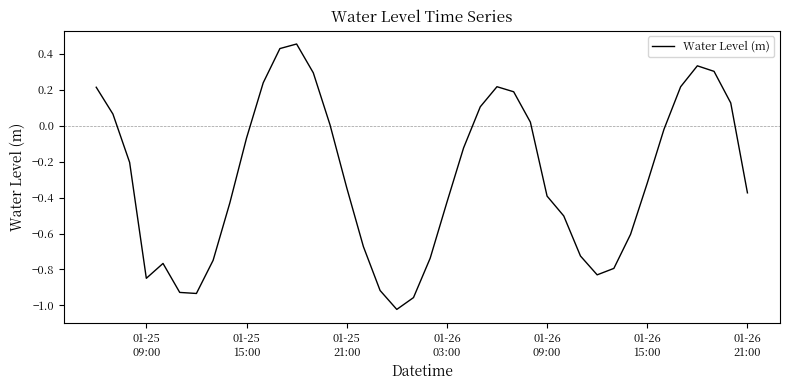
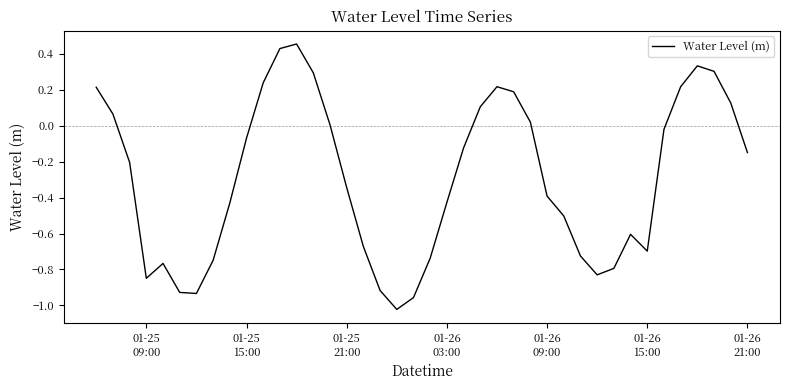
  {
    "01-25 09:00": -0.85,
    "01-25 15:00": -0.07,
    "01-25 21:00": -0.34,
    "01-26 03:00": -0.43,
    "01-26 09:00": -0.39,
-   "01-26 15:00": -0.32,
-   "01-26 21:00": -0.37
+   "01-26 15:00": -0.70,
+   "01-26 21:00": -0.15
  }
